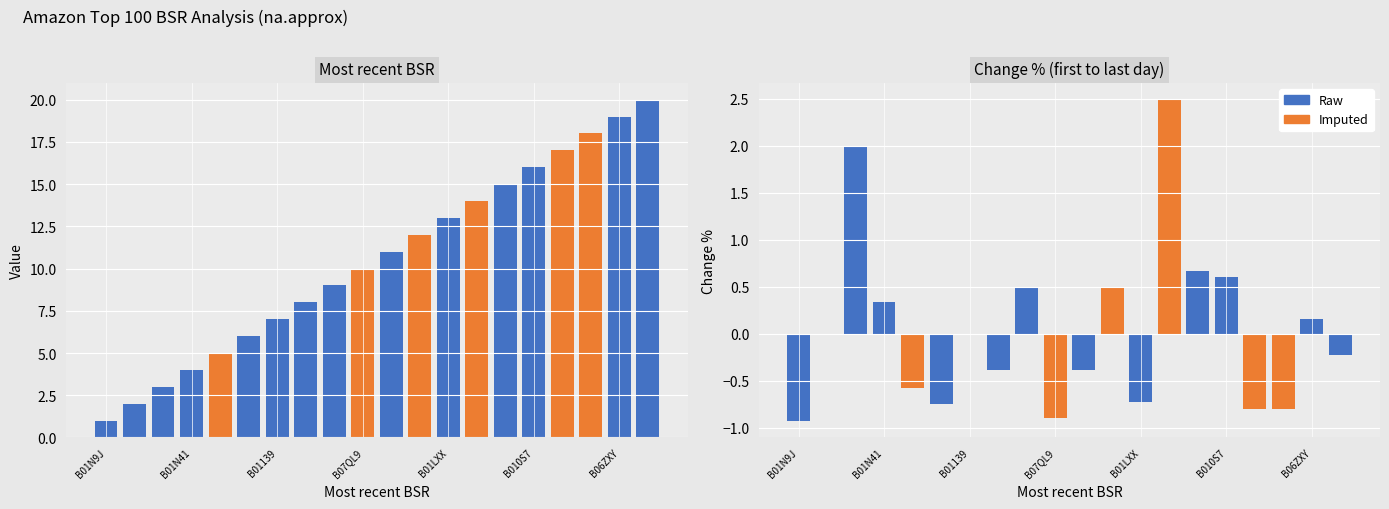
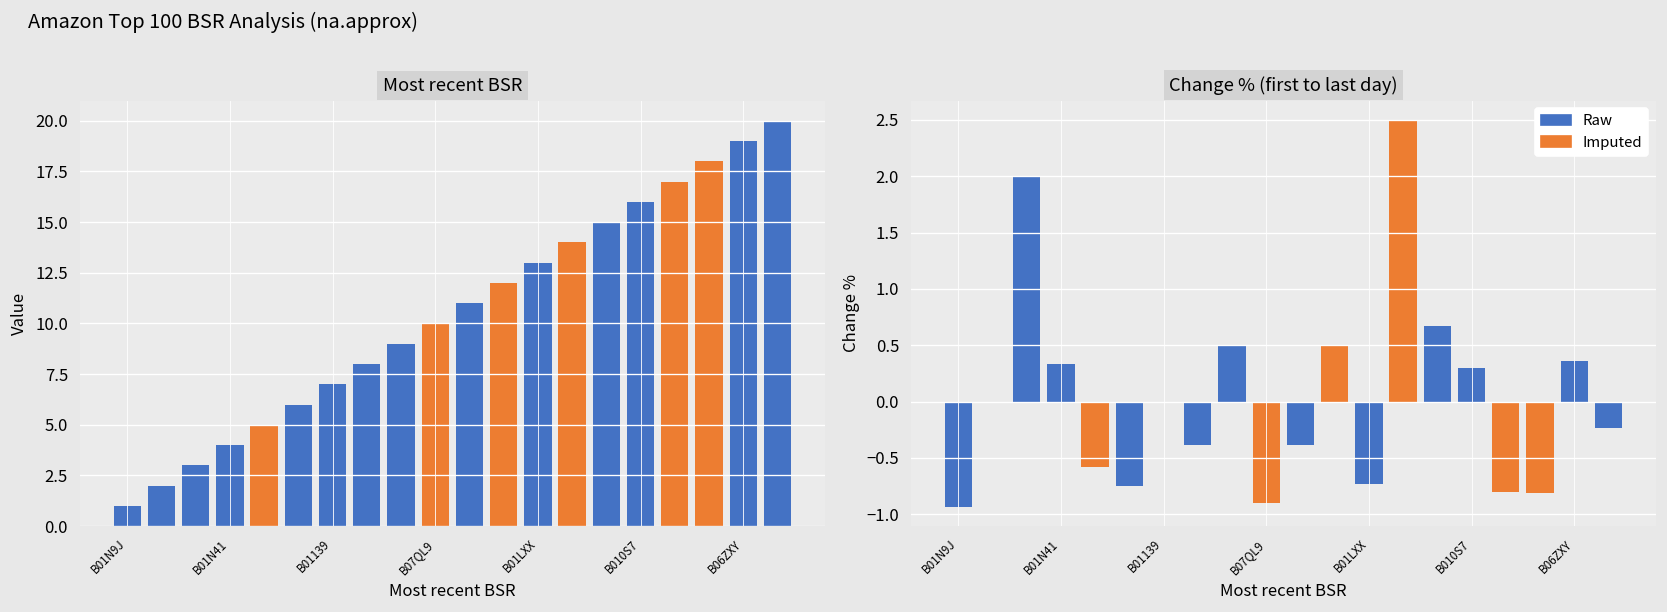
  {
    "Change % (first to last day)": {
      "B01N9J": -0.9,
      "B01N41": 0.3,
      "B01139": 0.0,
      "B07QL9": -0.9,
      "B01LXX": -0.7,
-     "B010S7": 0.6,
-     "B06ZXY": 0.2
+     "B010S7": 0.3,
+     "B06ZXY": 0.4
    }
  }
